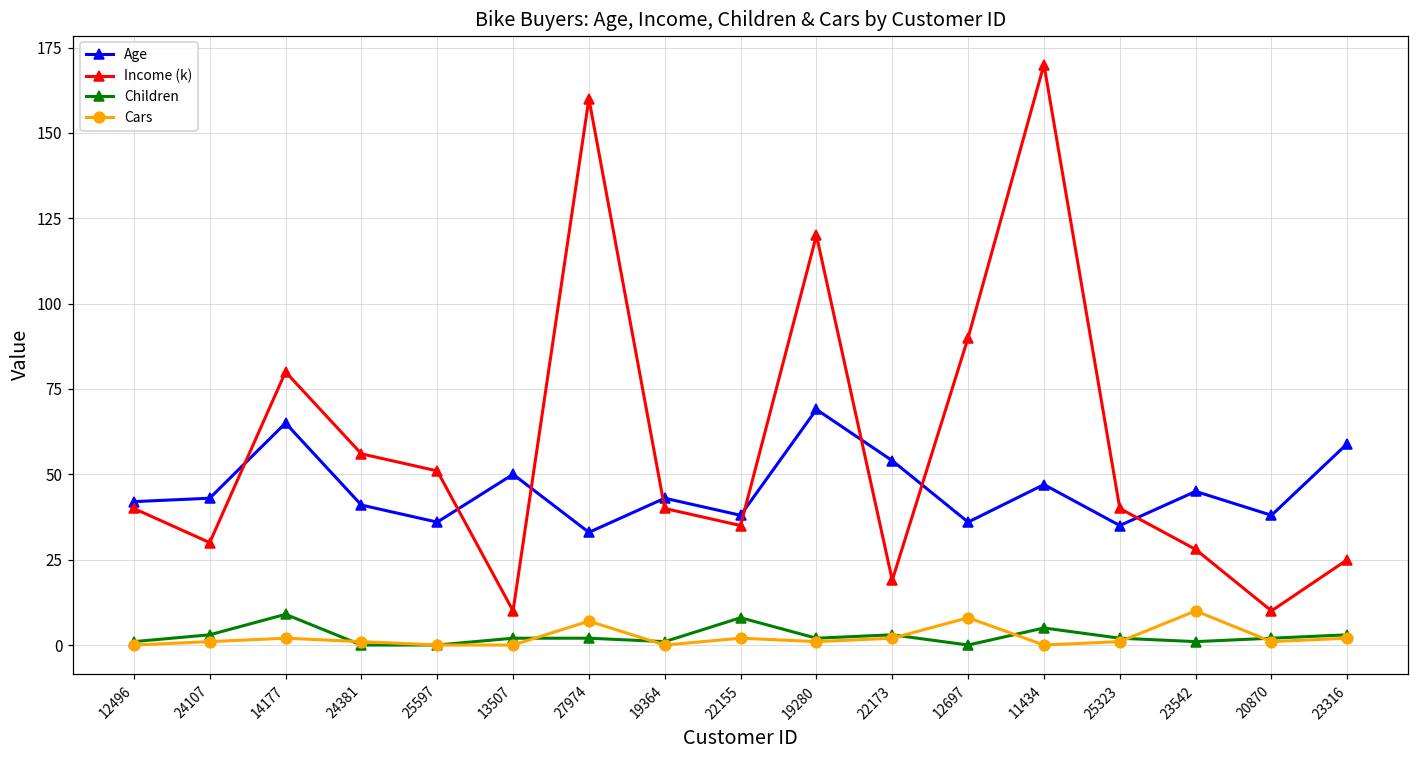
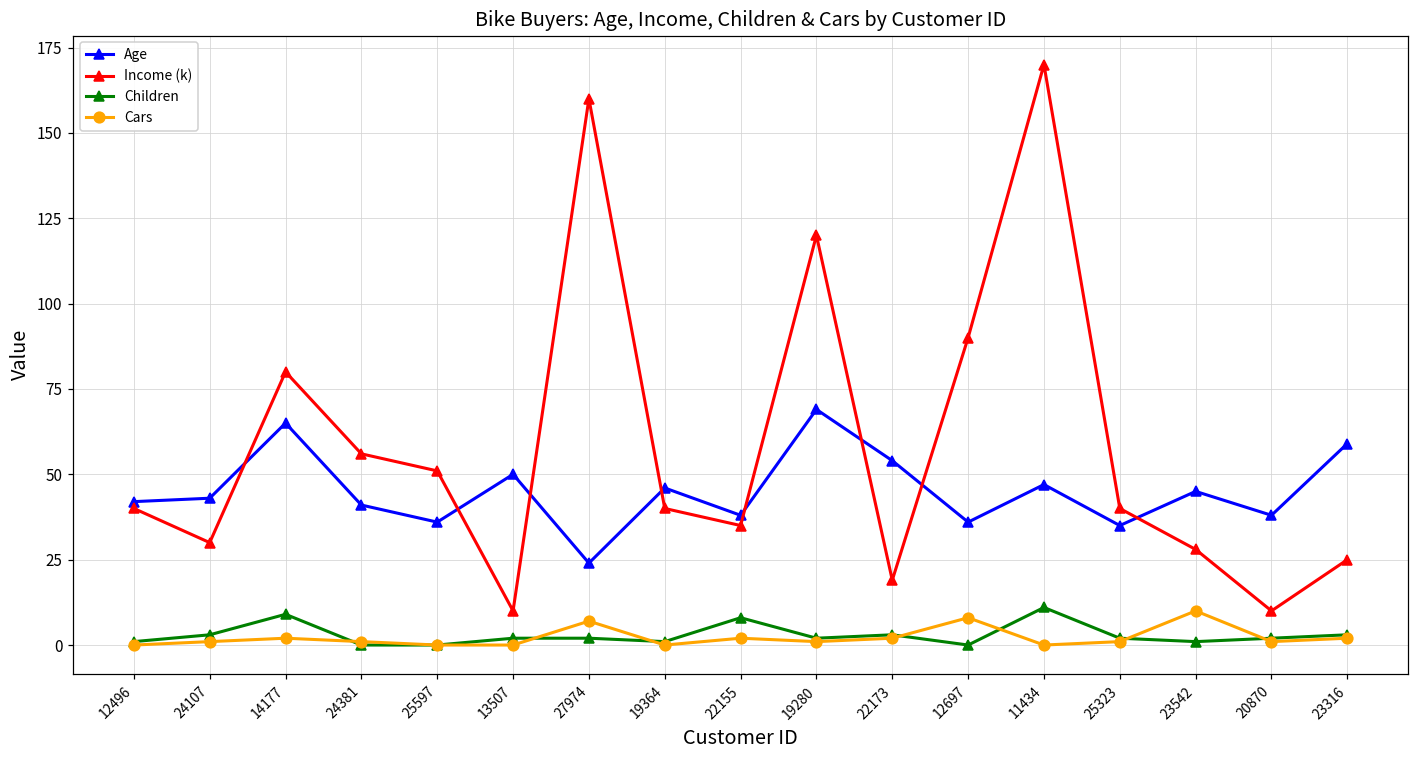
  {
    "Age": {
      "12496": 42,
      "24107": 43,
      "14177": 65,
      "24381": 41,
      "25597": 36,
      "13507": 50,
-     "27974": 33,
-     "19364": 43,
+     "27974": 24,
+     "19364": 46,
      "22155": 38,
      "19280": 69,
      "22173": 54,
      "12697": 36,
      "11434": 47,
      "25323": 35,
      "23542": 45,
      "20870": 38,
      "23316": 59
    },
    "Income (k)": {
      "12496": 40,
      "24107": 30,
      "14177": 80,
      "24381": 56,
      "25597": 51,
      "13507": 10,
      "27974": 160,
      "19364": 40,
      "22155": 35,
      "19280": 120,
      "22173": 19,
      "12697": 90,
      "11434": 170,
      "25323": 40,
      "23542": 28,
      "20870": 10,
      "23316": 25
    },
    "Children": {
      "12496": 1,
      "24107": 3,
      "14177": 9,
      "24381": 0,
      "13507": 2,
      "27974": 2,
      "19364": 1,
      "22155": 8,
      "19280": 2,
      "22173": 3,
      "12697": 0,
-     "11434": 5,
+     "11434": 11,
      "25323": 2,
      "23542": 1,
      "20870": 2,
      "23316": 3
    },
    "Cars": {
      "12496": 0,
      "24107": 1,
      "14177": 2,
      "24381": 1,
      "13507": 0,
      "27974": 7,
      "19364": 0,
      "22155": 2,
      "19280": 1,
      "22173": 2,
      "12697": 8,
      "11434": 0,
      "25323": 1,
      "23542": 10,
      "20870": 1,
      "23316": 2
    }
  }
